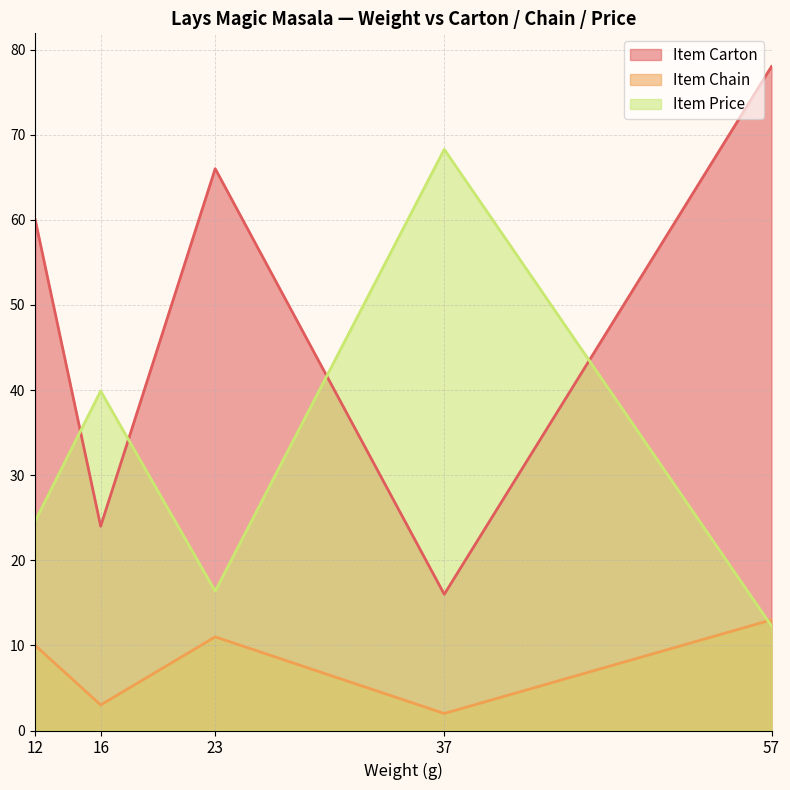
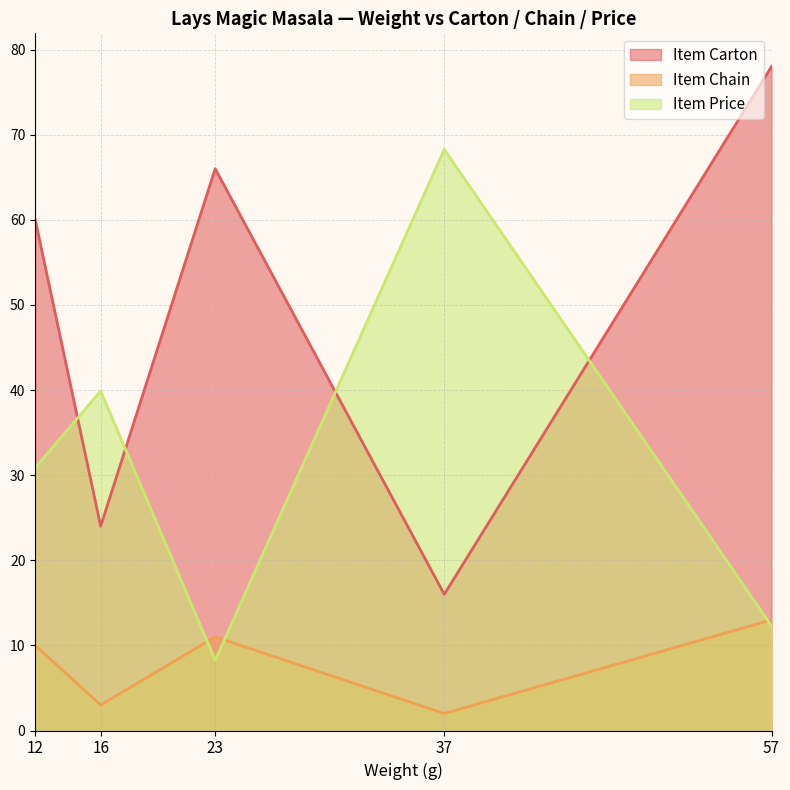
  {
    "Item Price": {
-     "12": 25,
+     "12": 31,
      "16": 40,
-     "23": 16,
+     "23": 8,
      "37": 68,
      "57": 12
    }
  }
